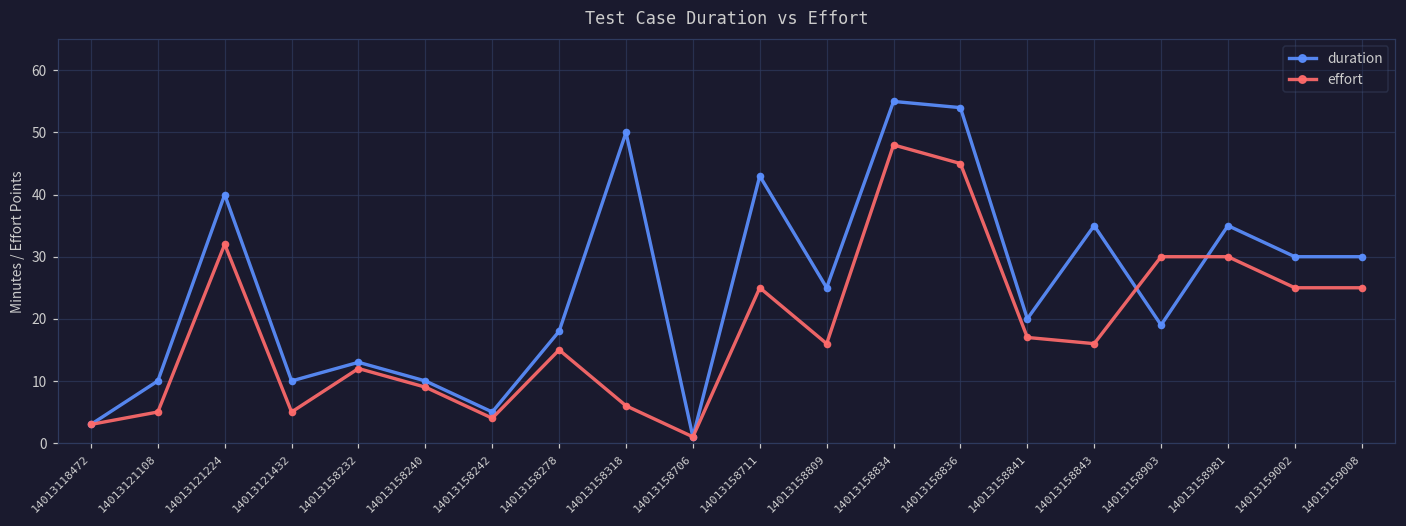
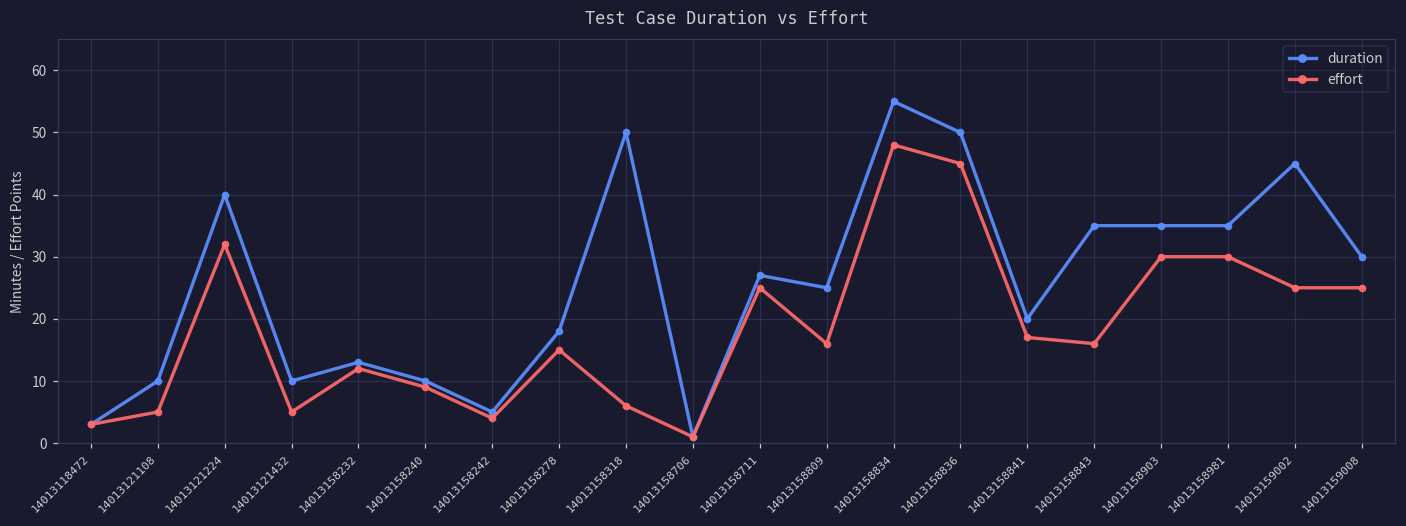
  {
    "duration": {
      "14013121108": 10,
      "14013121224": 40,
      "14013121432": 10,
      "14013158232": 13,
      "14013158240": 10,
      "14013158242": 5,
      "14013158278": 18,
      "14013158318": 50,
-     "14013158711": 43,
+     "14013158711": 27,
      "14013158809": 25,
      "14013158834": 55,
-     "14013158836": 54,
+     "14013158836": 50,
      "14013158841": 20,
      "14013158843": 35,
-     "14013158903": 19,
+     "14013158903": 35,
      "14013158981": 35,
-     "14013159002": 30,
+     "14013159002": 45,
      "14013159008": 30
    },
    "effort": {
      "14013121108": 5,
      "14013121224": 32,
      "14013121432": 5,
      "14013158232": 12,
      "14013158240": 9,
      "14013158242": 4,
      "14013158278": 15,
      "14013158318": 6,
      "14013158711": 25,
      "14013158809": 16,
      "14013158834": 48,
      "14013158836": 45,
      "14013158841": 17,
      "14013158843": 16,
      "14013158903": 30,
      "14013158981": 30,
      "14013159002": 25,
      "14013159008": 25
    }
  }
